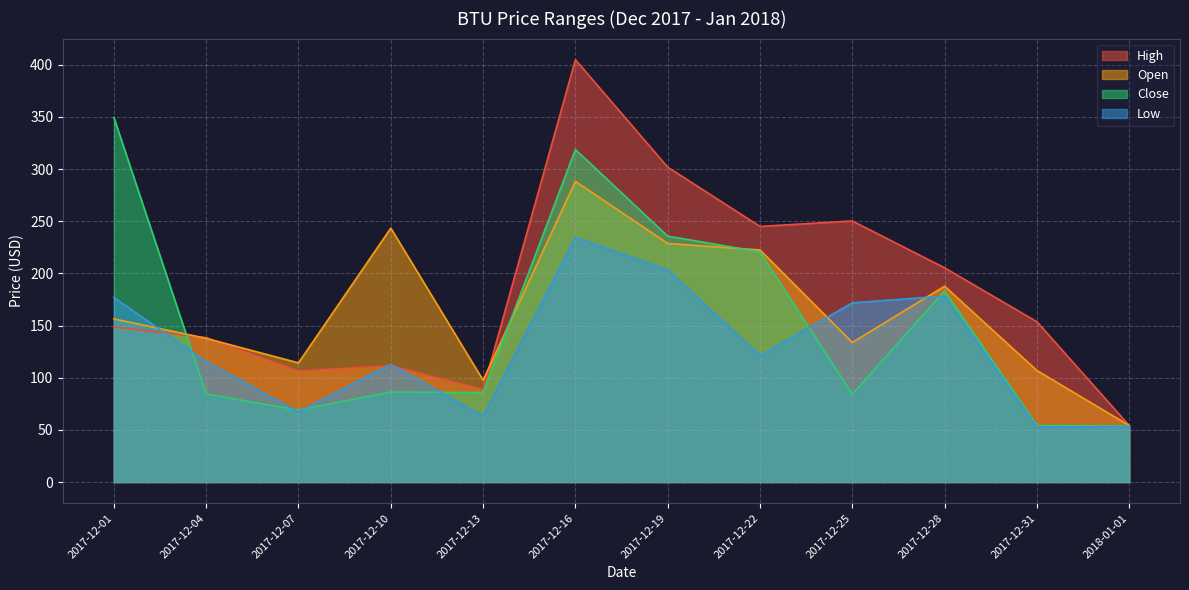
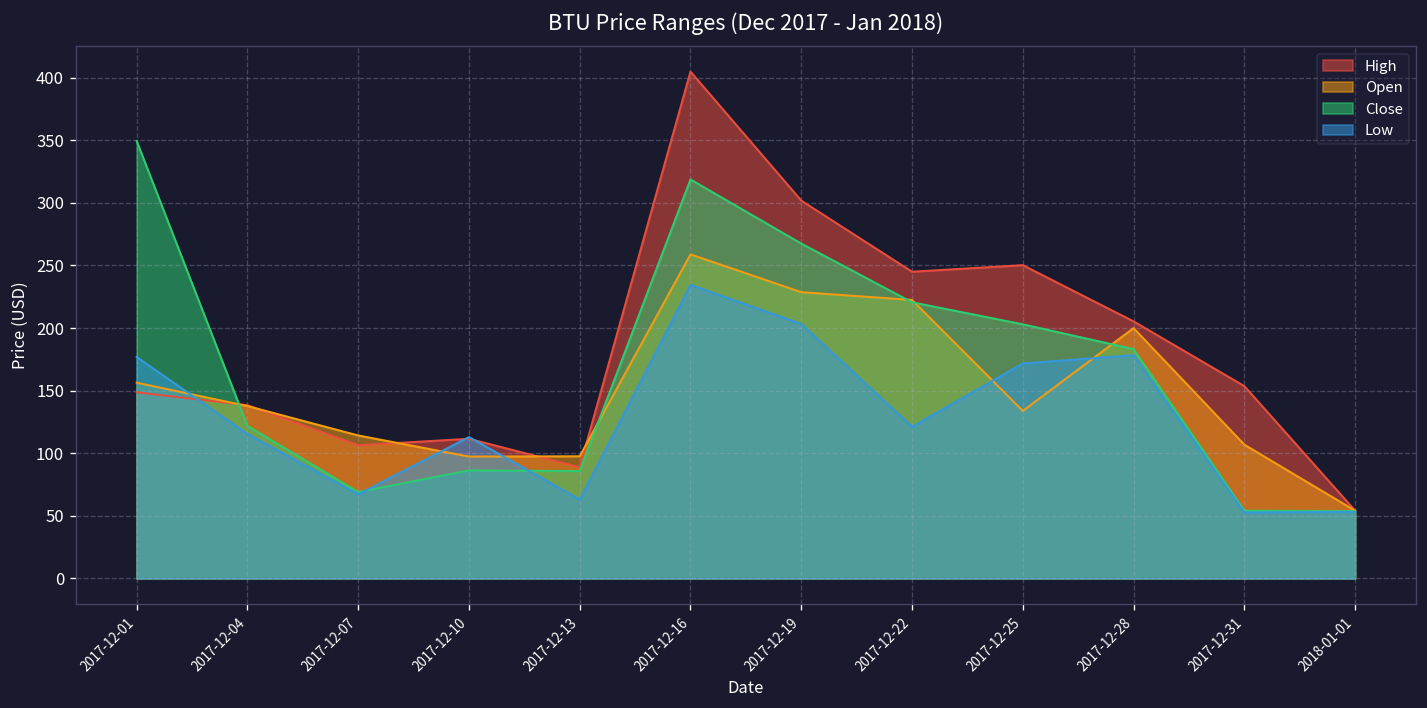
  {
    "High": {
      "2017-12-01": 149,
      "2017-12-07": 106,
      "2017-12-13": 89,
      "2017-12-16": 405,
      "2017-12-19": 302,
      "2017-12-22": 245,
      "2017-12-25": 250,
      "2017-12-28": 205,
      "2017-12-31": 154
    },
    "Open": {
      "2017-12-01": 156,
      "2017-12-07": 114,
-     "2017-12-10": 243,
+     "2017-12-10": 97,
      "2017-12-13": 98,
-     "2017-12-16": 288,
+     "2017-12-16": 259,
      "2017-12-19": 229,
      "2017-12-25": 134,
-     "2017-12-28": 188,
+     "2017-12-28": 200,
      "2017-12-31": 107
    },
    "Close": {
      "2017-12-01": 349,
-     "2017-12-04": 84,
+     "2017-12-04": 122,
      "2017-12-10": 86,
      "2017-12-13": 86,
      "2017-12-16": 319,
-     "2017-12-19": 236,
-     "2017-12-25": 84,
+     "2017-12-19": 267,
+     "2017-12-25": 203,
      "2017-12-28": 183
    },
    "Low": {
      "2017-12-01": 177,
      "2017-12-04": 115,
      "2017-12-13": 63,
      "2017-12-16": 234,
      "2017-12-19": 203,
      "2017-12-22": 121,
      "2017-12-25": 172,
      "2017-12-28": 178
    }
  }
